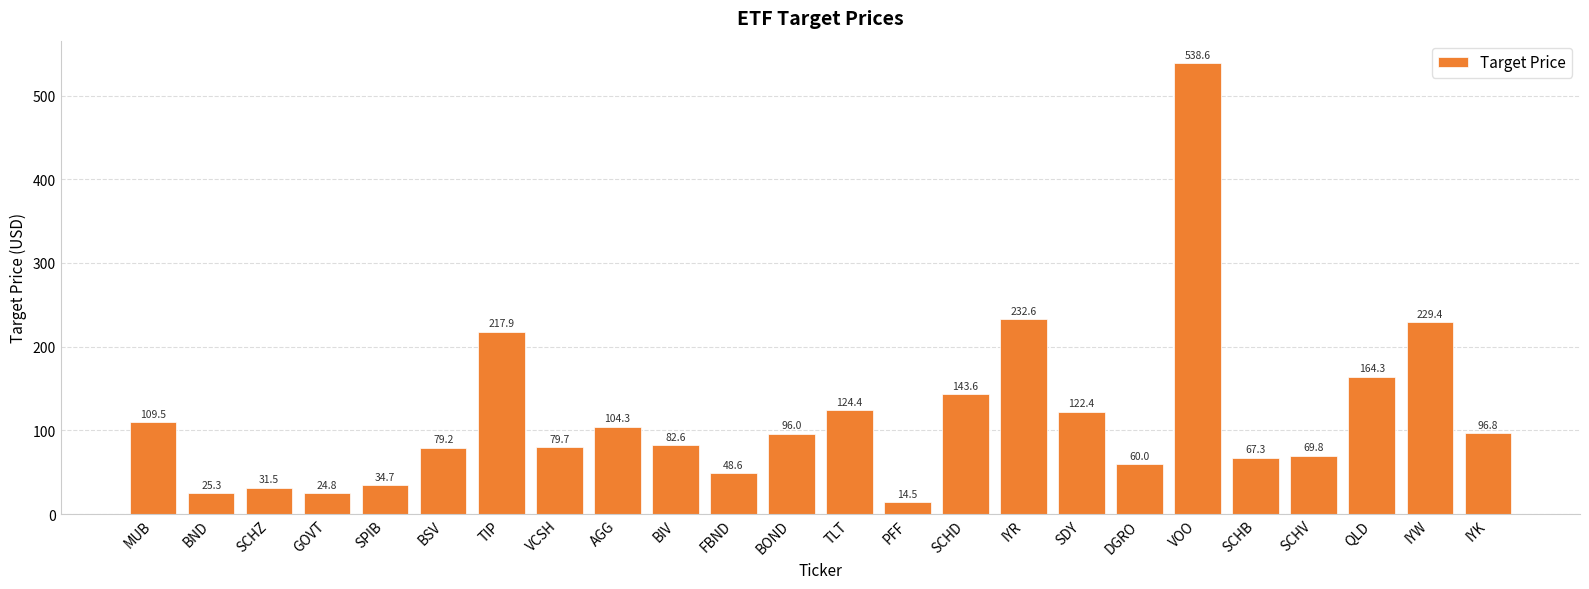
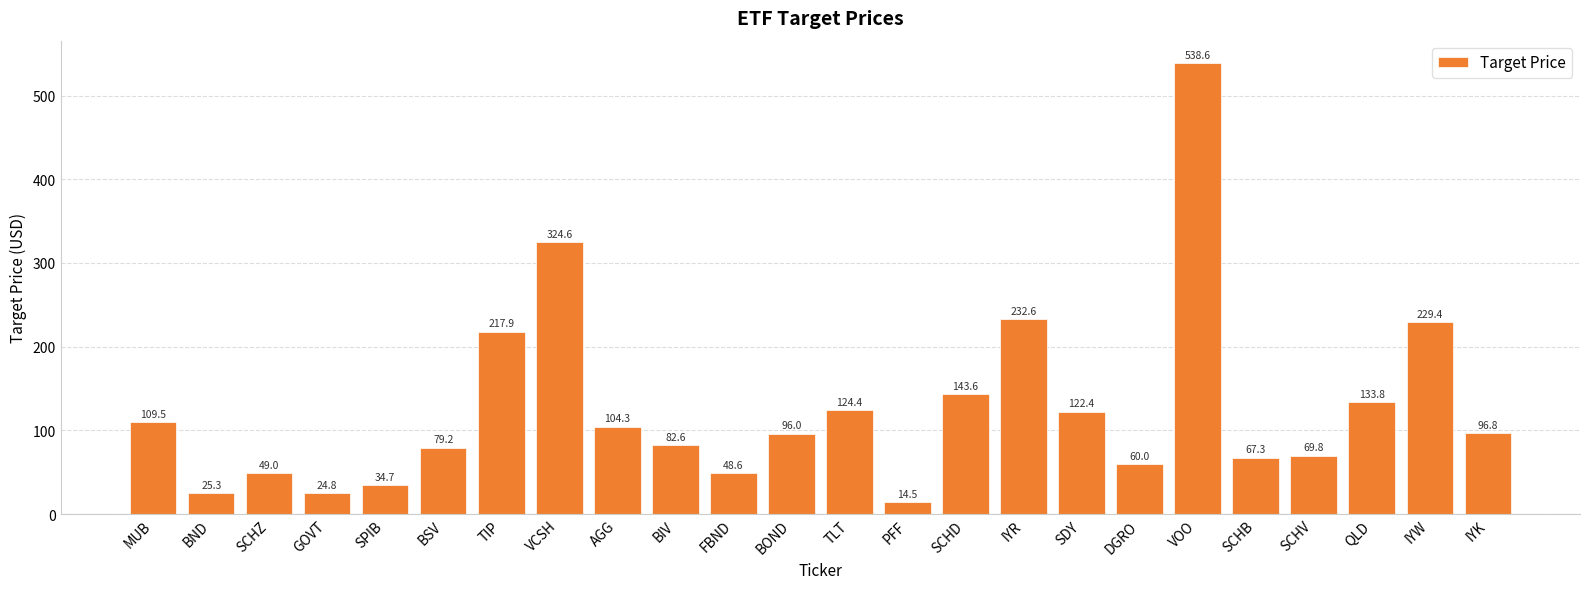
  {
    "MUB": 109.5,
    "BND": 25.3,
-   "SCHZ": 31.5,
+   "SCHZ": 49.0,
    "GOVT": 24.8,
    "SPIB": 34.7,
    "BSV": 79.2,
    "TIP": 217.9,
-   "VCSH": 79.7,
+   "VCSH": 324.6,
    "AGG": 104.3,
    "BIV": 82.6,
    "FBND": 48.6,
    "BOND": 96.0,
    "TLT": 124.4,
    "PFF": 14.5,
    "SCHD": 143.6,
    "IYR": 232.6,
    "SDY": 122.4,
    "DGRO": 60.0,
    "VOO": 538.6,
    "SCHB": 67.3,
    "SCHV": 69.8,
-   "QLD": 164.3,
+   "QLD": 133.8,
    "IYW": 229.4,
    "IYK": 96.8
  }
